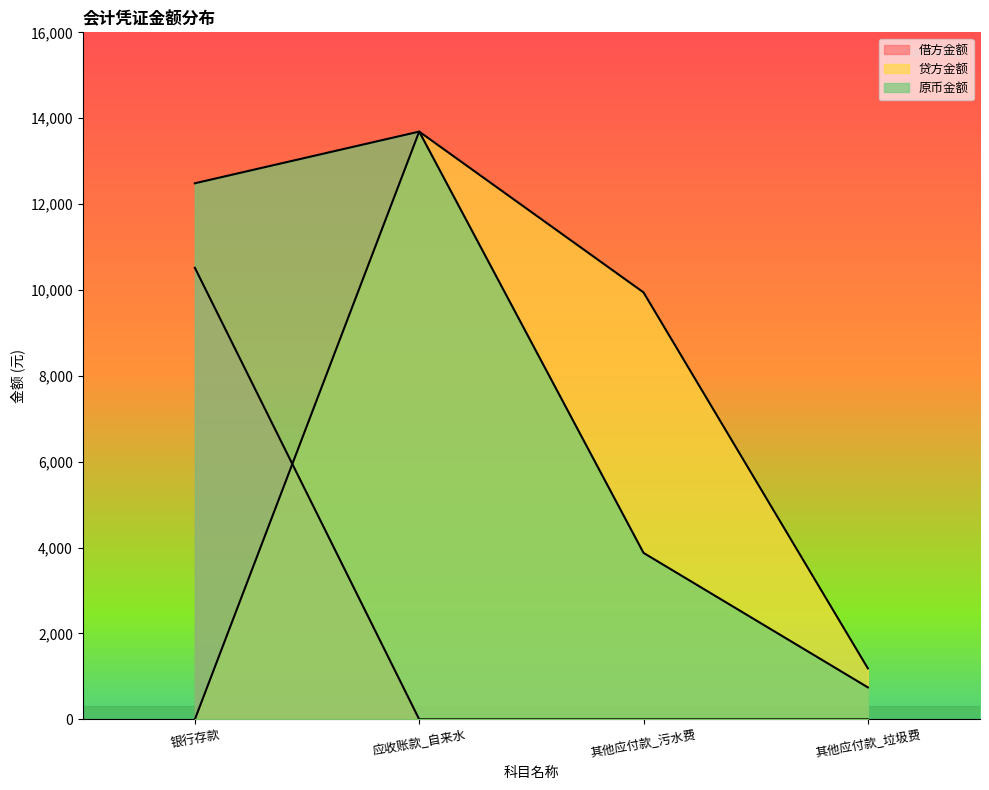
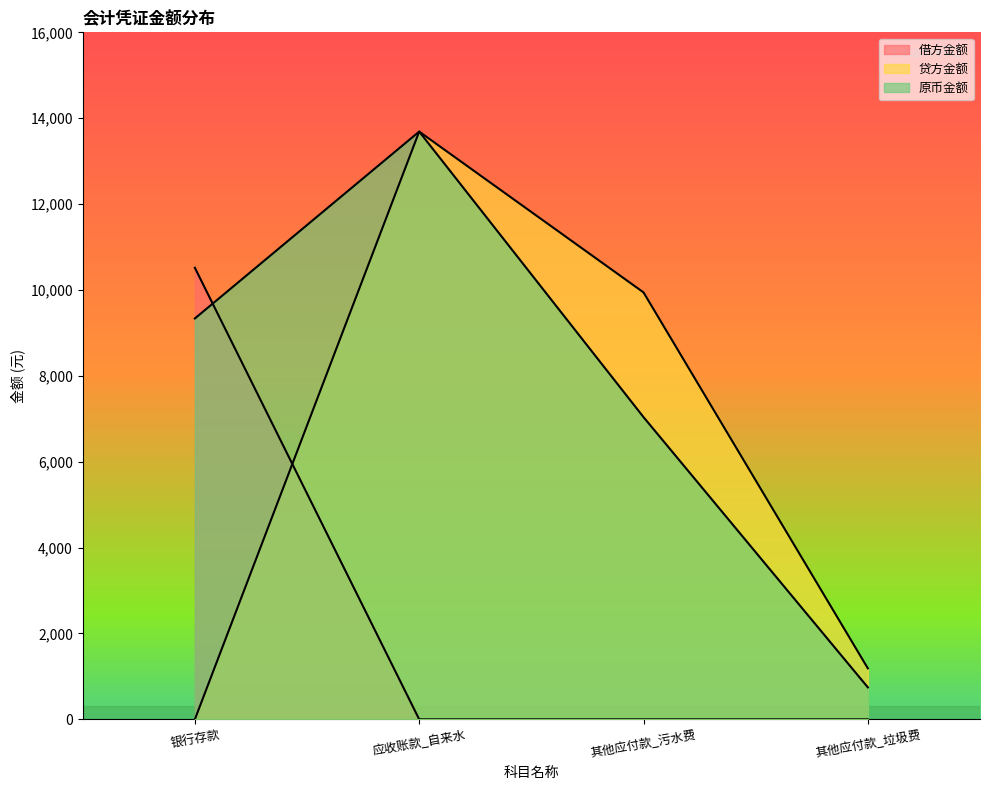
  {
    "借方金额": {
      "银行存款": "10,500"
    },
    "贷方金额": {
      "其他应付款_污水费": "9,900",
      "其他应付款_垃圾费": "1,200"
    },
    "原币金额": {
-     "银行存款": "12,500",
-     "其他应付款_污水费": "3,900",
+     "银行存款": "9,300",
+     "其他应付款_污水费": "7,000",
      "其他应付款_垃圾费": "700"
    }
  }
